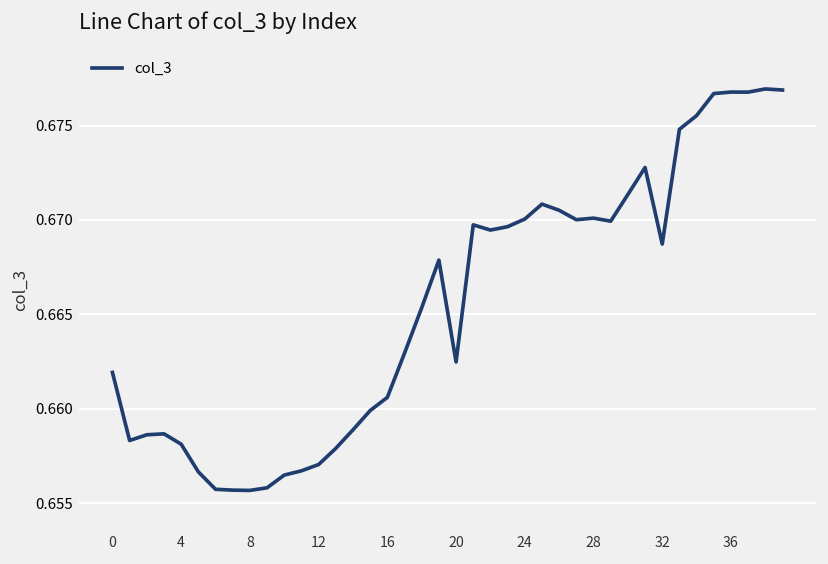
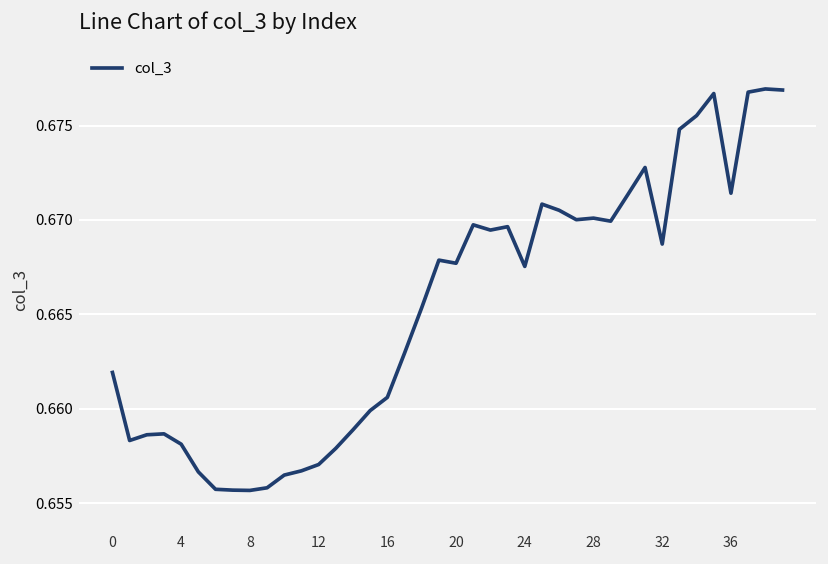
  {
    "0": 0.6619,
    "4": 0.6581,
    "8": 0.6557,
    "12": 0.6570,
    "16": 0.6606,
-   "20": 0.6625,
-   "24": 0.6701,
+   "20": 0.6677,
+   "24": 0.6675,
    "28": 0.6701,
    "32": 0.6687,
-   "36": 0.6768
+   "36": 0.6714
  }
